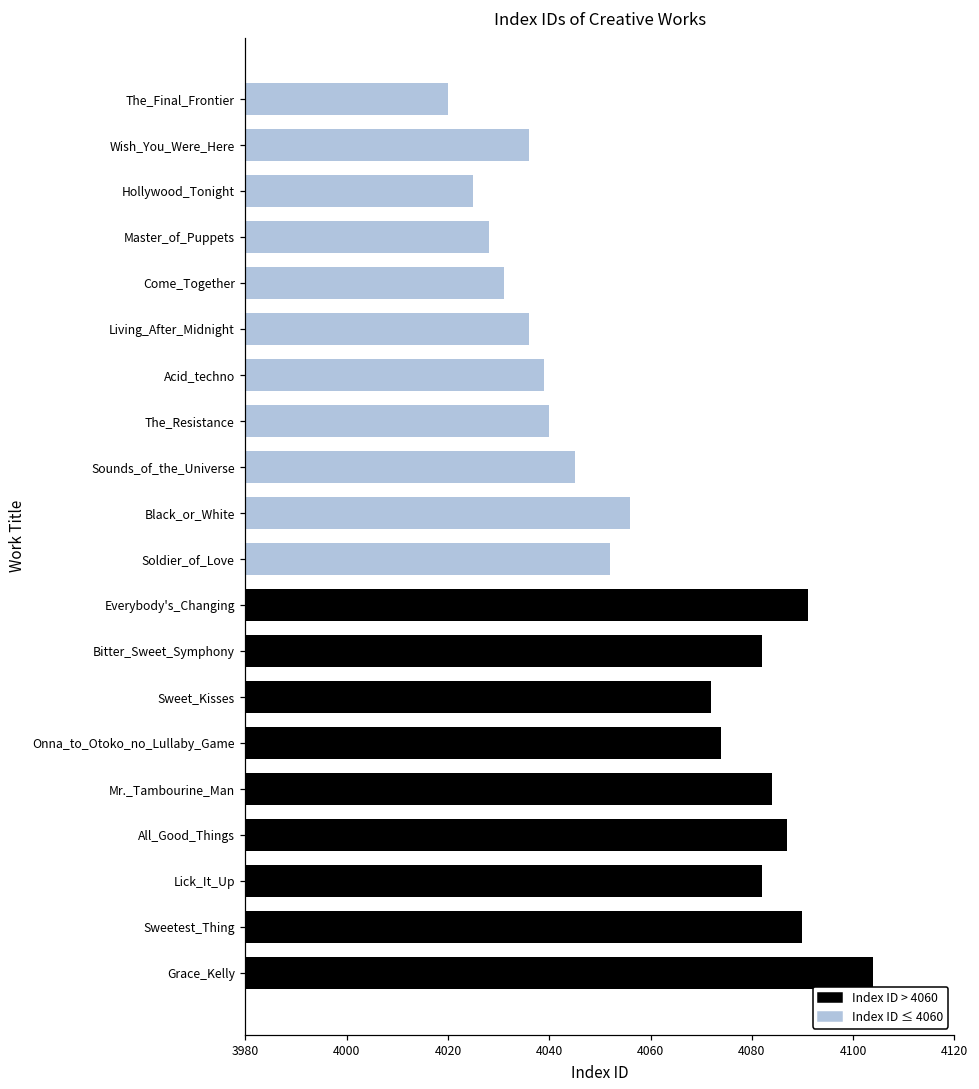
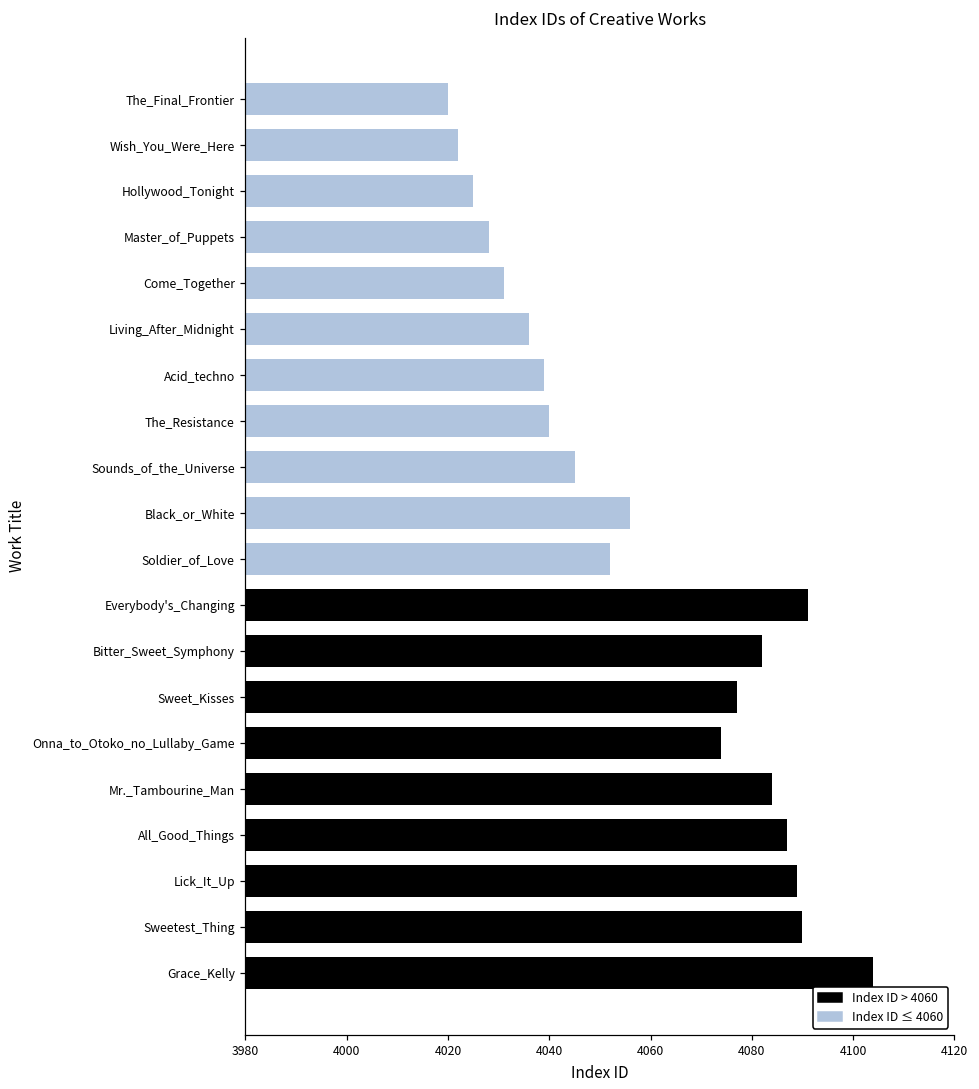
  {
    "The_Final_Frontier": 4020,
-   "Wish_You_Were_Here": 4036,
+   "Wish_You_Were_Here": 4022,
    "Hollywood_Tonight": 4025,
    "Master_of_Puppets": 4028,
    "Come_Together": 4031,
    "Living_After_Midnight": 4036,
    "Acid_techno": 4039,
    "The_Resistance": 4040,
    "Sounds_of_the_Universe": 4045,
    "Black_or_White": 4056,
    "Soldier_of_Love": 4052,
    "Everybody's_Changing": 4091,
    "Bitter_Sweet_Symphony": 4082,
-   "Sweet_Kisses": 4072,
+   "Sweet_Kisses": 4077,
    "Onna_to_Otoko_no_Lullaby_Game": 4074,
    "Mr._Tambourine_Man": 4084,
    "All_Good_Things": 4087,
-   "Lick_It_Up": 4082,
+   "Lick_It_Up": 4089,
    "Sweetest_Thing": 4090,
    "Grace_Kelly": 4104
  }
